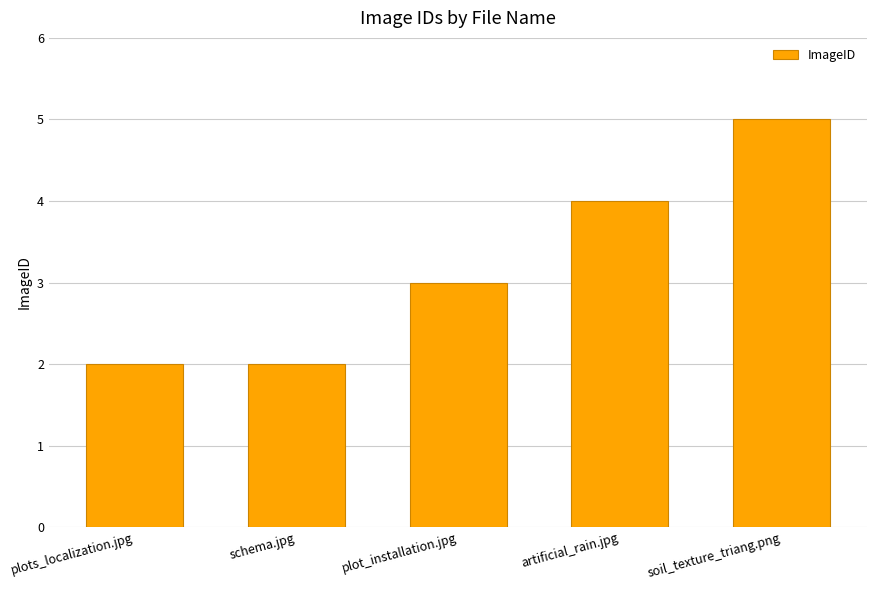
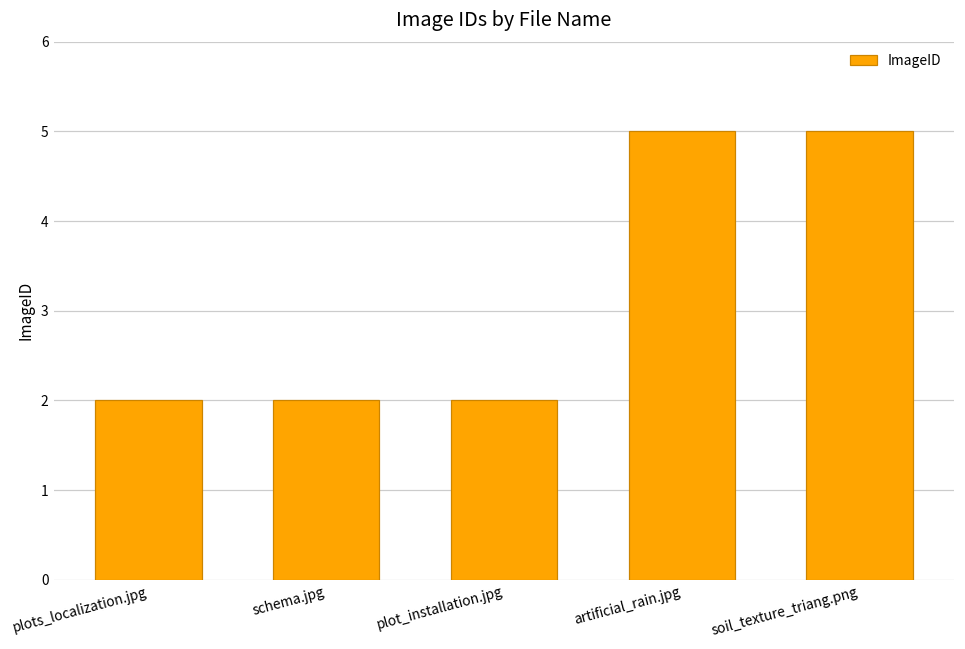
  {
    "plots_localization.jpg": 2,
    "schema.jpg": 2,
-   "plot_installation.jpg": 3,
-   "artificial_rain.jpg": 4,
+   "plot_installation.jpg": 2,
+   "artificial_rain.jpg": 5,
    "soil_texture_triang.png": 5
  }
